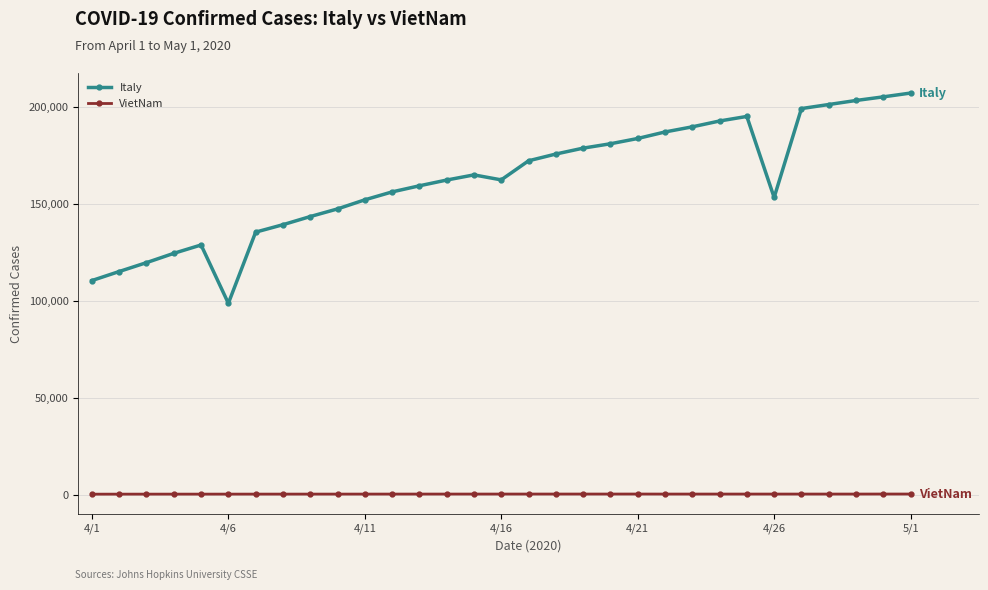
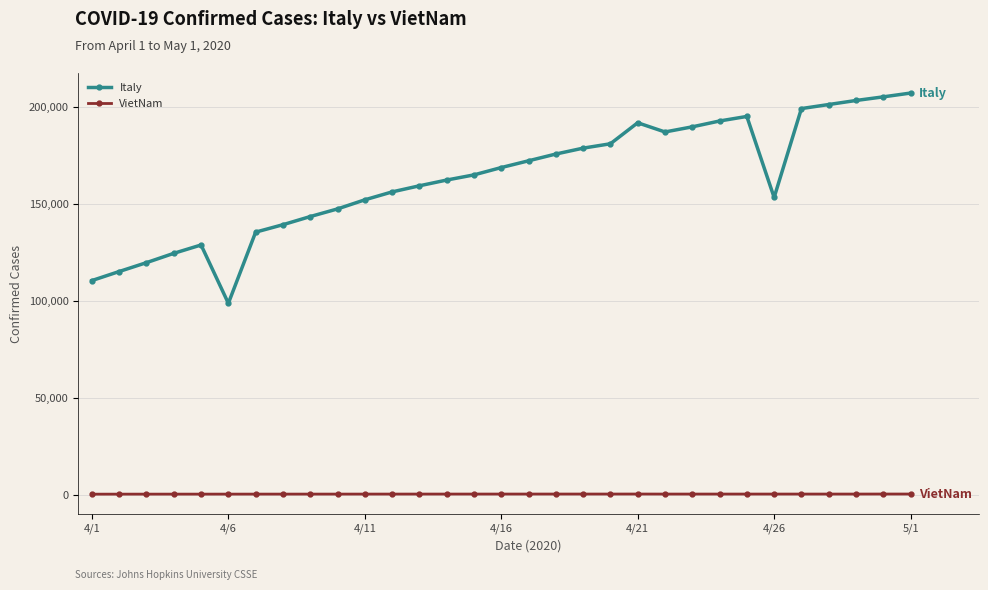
  {
    "Italy": {
      "4/1": "111,000",
      "4/6": "99,000",
      "4/11": "152,000",
-     "4/16": "163,000",
-     "4/21": "184,000",
+     "4/16": "169,000",
+     "4/21": "192,000",
      "4/26": "153,000",
      "5/1": "207,000"
    },
    "VietNam": {
      "4/1": "0",
      "4/6": "0",
      "4/11": "0",
      "4/16": "0",
      "4/21": "0",
      "4/26": "0",
      "5/1": "0"
    }
  }
